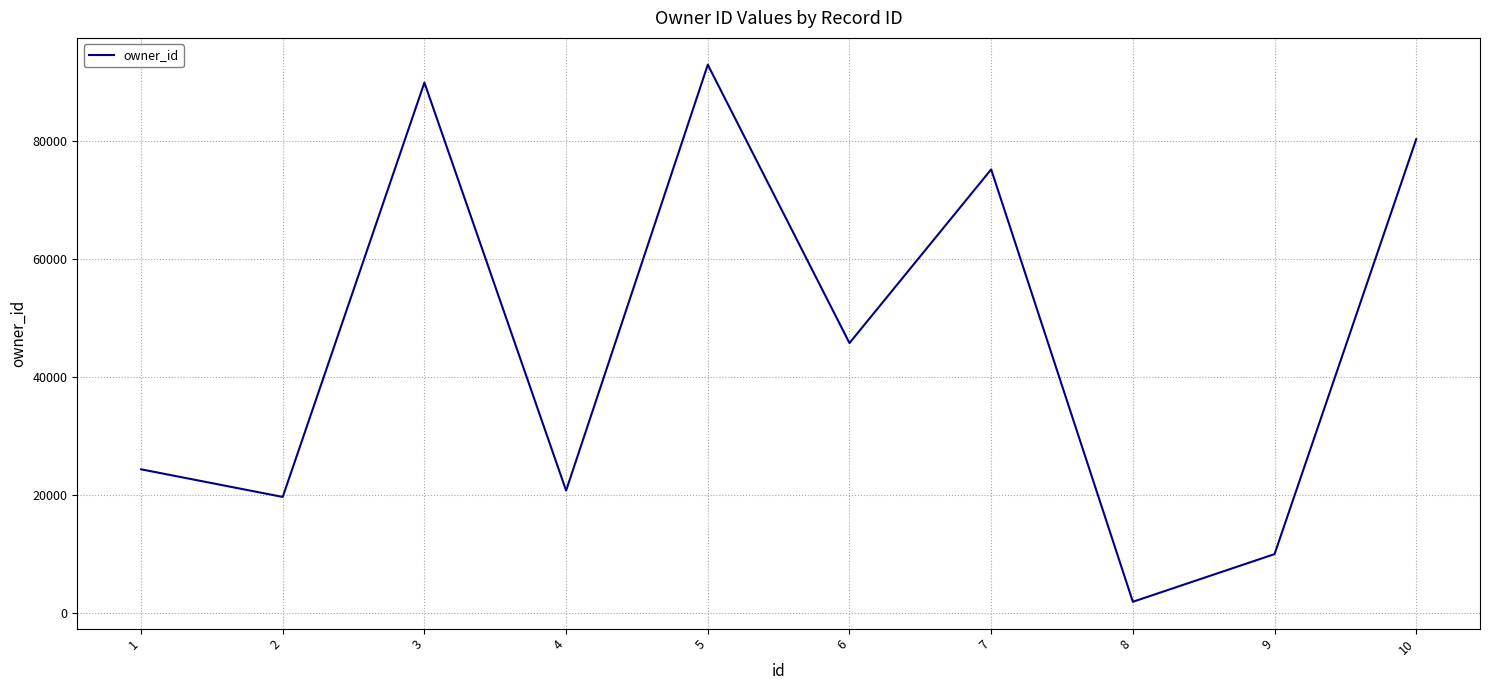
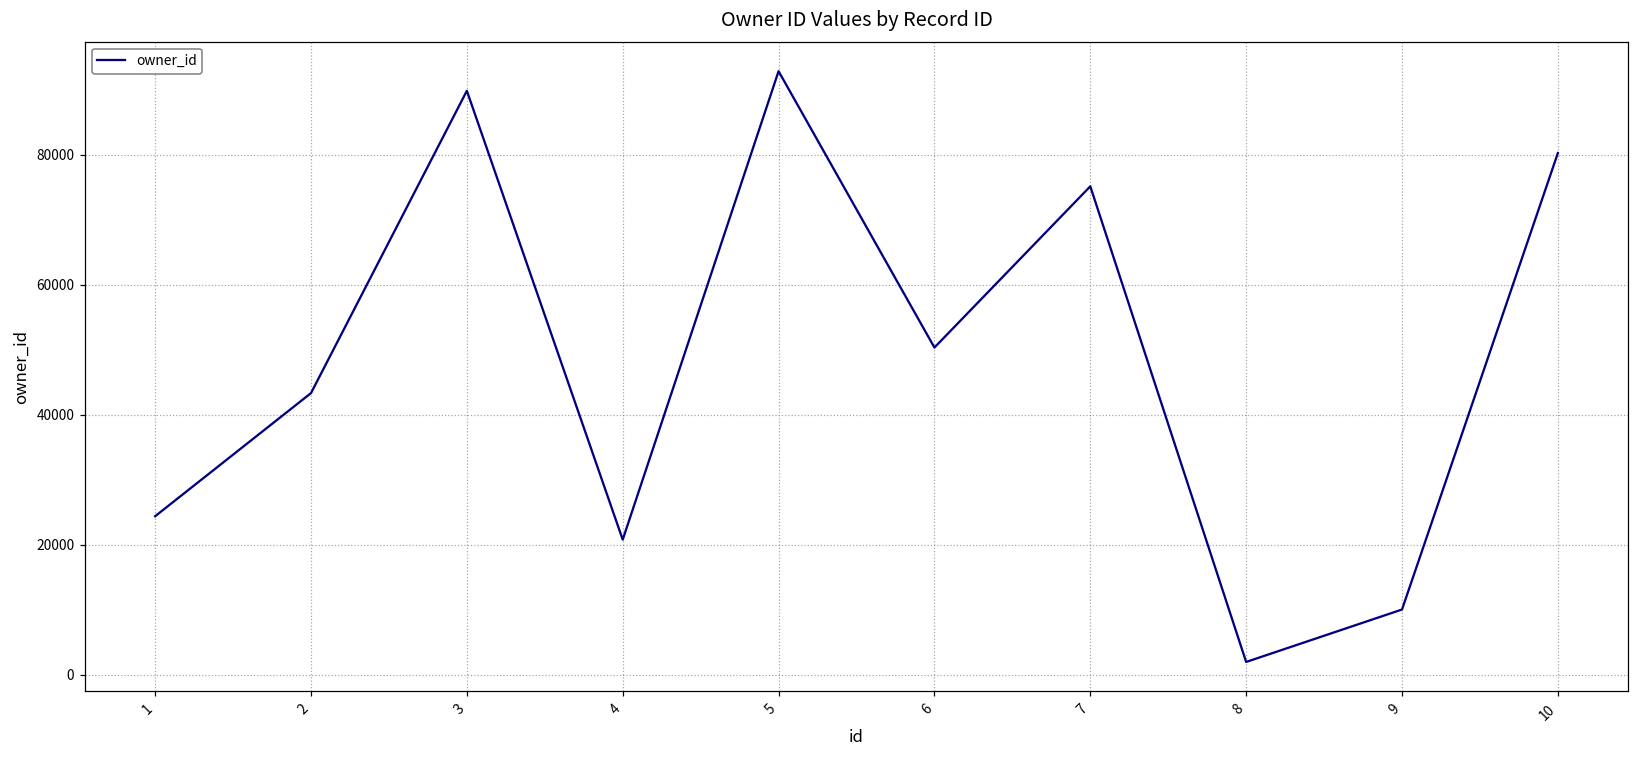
  {
    "1": 24000,
-   "2": 20000,
+   "2": 43000,
    "3": 90000,
    "4": 21000,
    "5": 93000,
-   "6": 46000,
+   "6": 50000,
    "7": 75000,
    "8": 2000,
    "9": 10000,
    "10": 80000
  }
